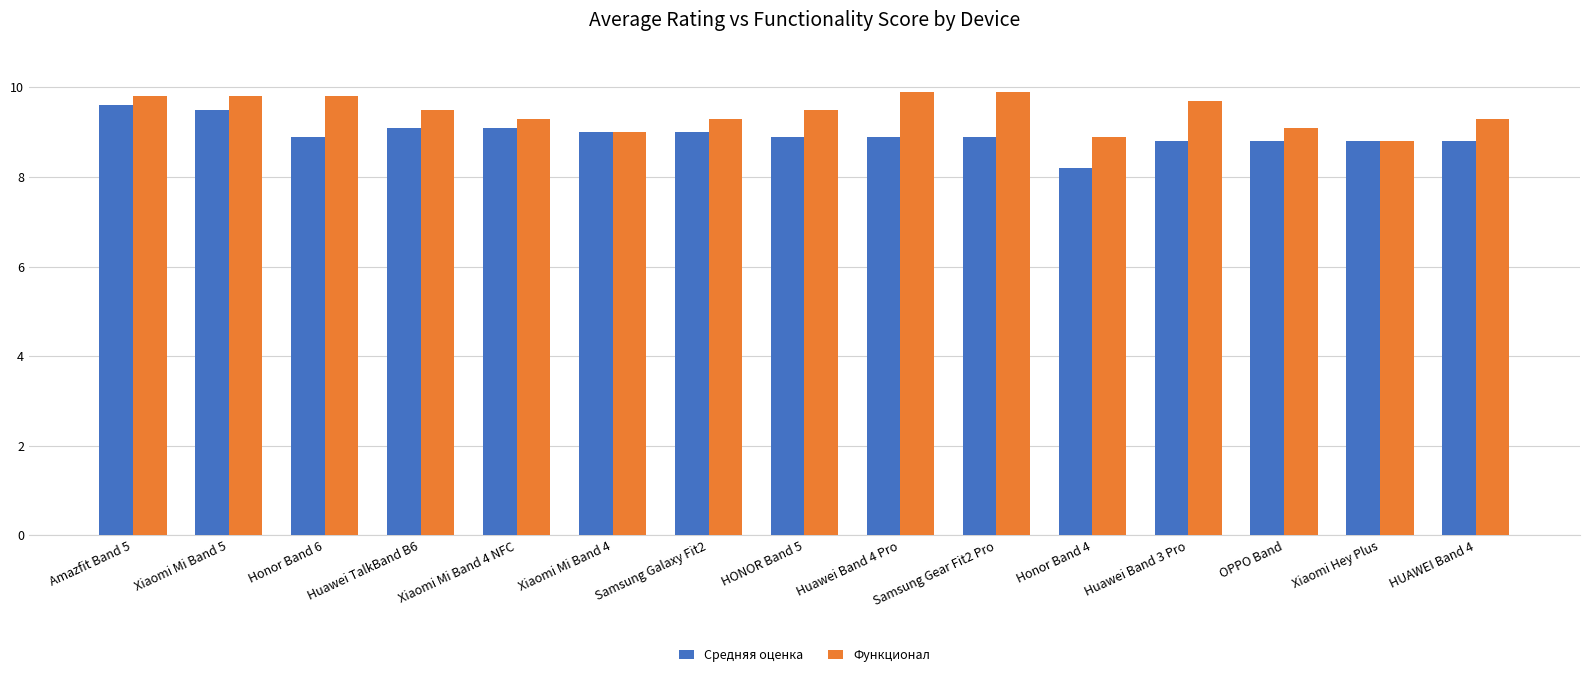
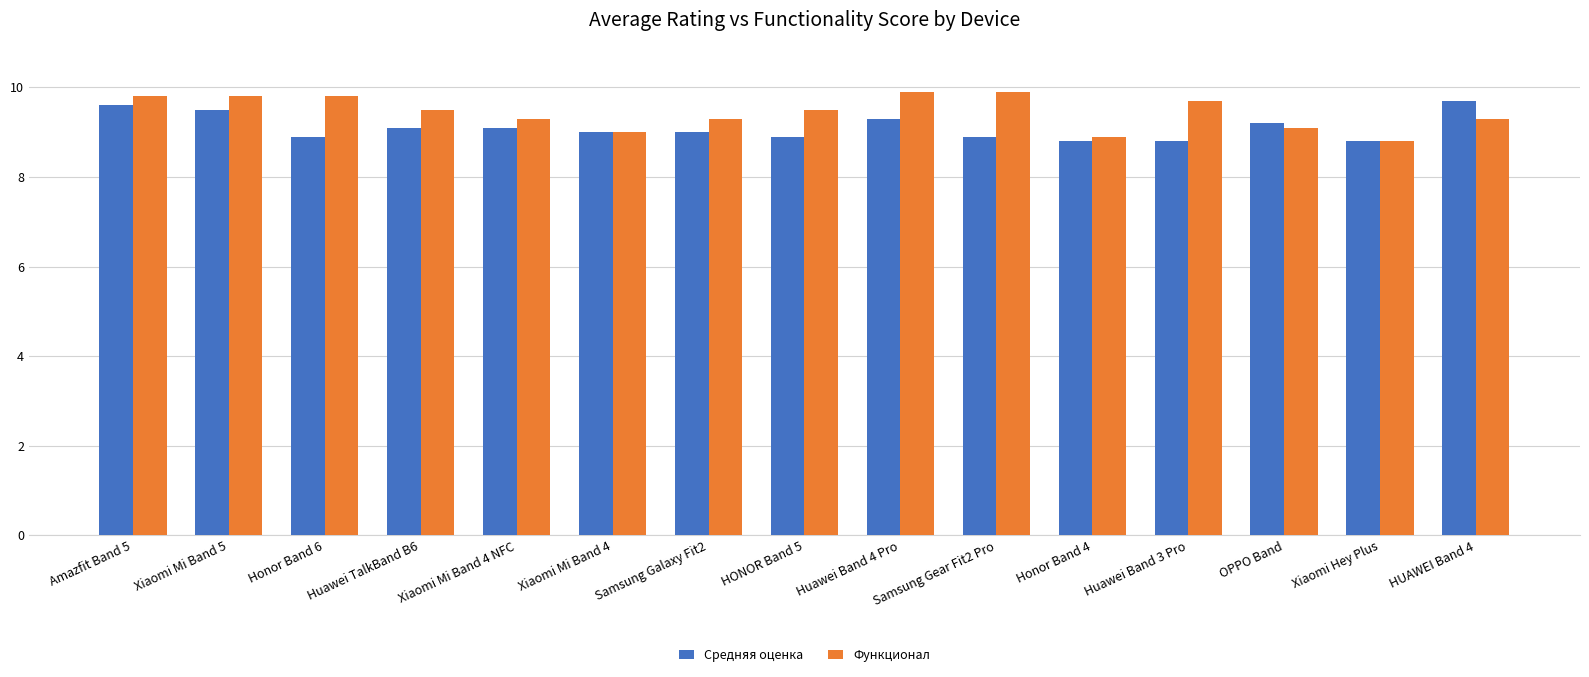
  {
    "Средняя оценка": {
      "Amazfit Band 5": 9.6,
      "Xiaomi Mi Band 5": 9.5,
      "Honor Band 6": 8.9,
      "Huawei TalkBand B6": 9.1,
      "Xiaomi Mi Band 4 NFC": 9.1,
      "Xiaomi Mi Band 4": 9.0,
      "Samsung Galaxy Fit2": 9.0,
      "HONOR Band 5": 8.9,
-     "Huawei Band 4 Pro": 8.9,
+     "Huawei Band 4 Pro": 9.3,
      "Samsung Gear Fit2 Pro": 8.9,
-     "Honor Band 4": 8.2,
+     "Honor Band 4": 8.8,
      "Huawei Band 3 Pro": 8.8,
-     "OPPO Band": 8.8,
+     "OPPO Band": 9.2,
      "Xiaomi Hey Plus": 8.8,
-     "HUAWEI Band 4": 8.8
+     "HUAWEI Band 4": 9.7
    },
    "Функционал": {
      "Amazfit Band 5": 9.8,
      "Xiaomi Mi Band 5": 9.8,
      "Honor Band 6": 9.8,
      "Huawei TalkBand B6": 9.5,
      "Xiaomi Mi Band 4 NFC": 9.3,
      "Xiaomi Mi Band 4": 9.0,
      "Samsung Galaxy Fit2": 9.3,
      "HONOR Band 5": 9.5,
      "Huawei Band 4 Pro": 9.9,
      "Samsung Gear Fit2 Pro": 9.9,
      "Honor Band 4": 8.9,
      "Huawei Band 3 Pro": 9.7,
      "OPPO Band": 9.1,
      "Xiaomi Hey Plus": 8.8,
      "HUAWEI Band 4": 9.3
    }
  }
